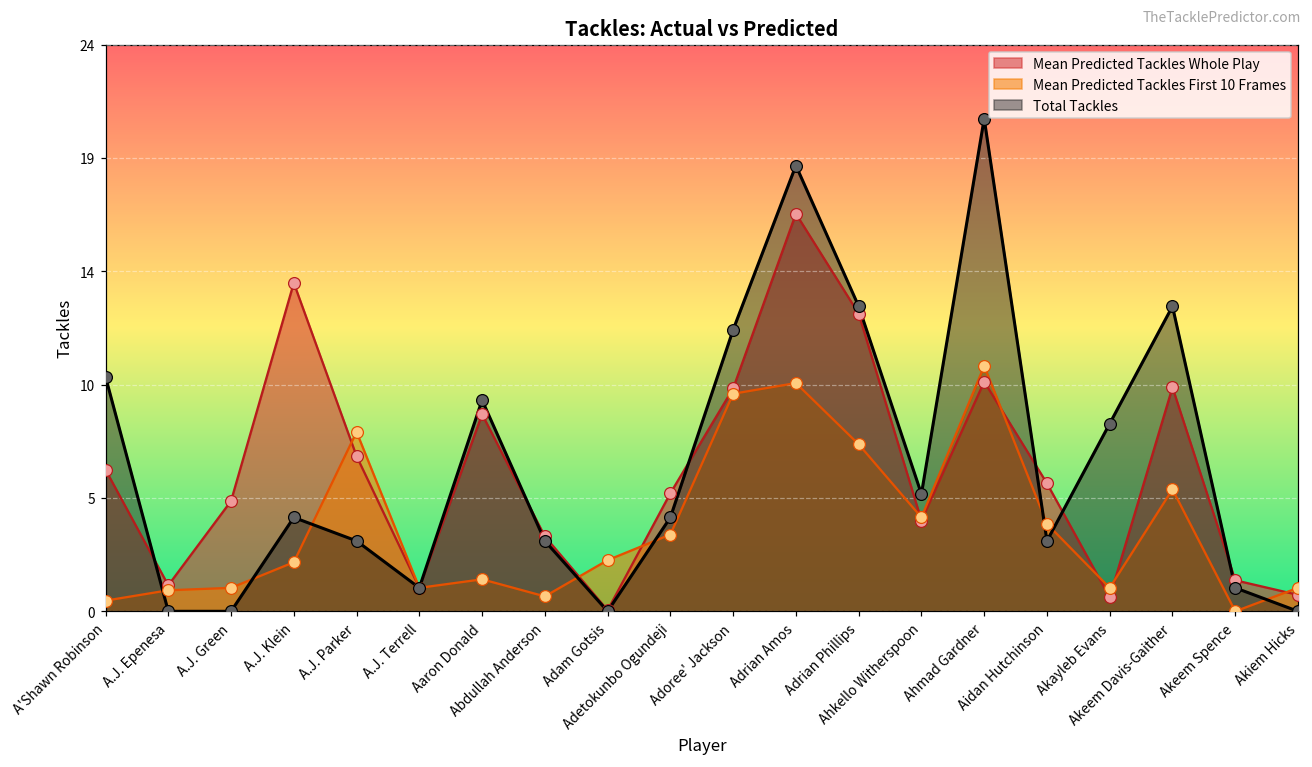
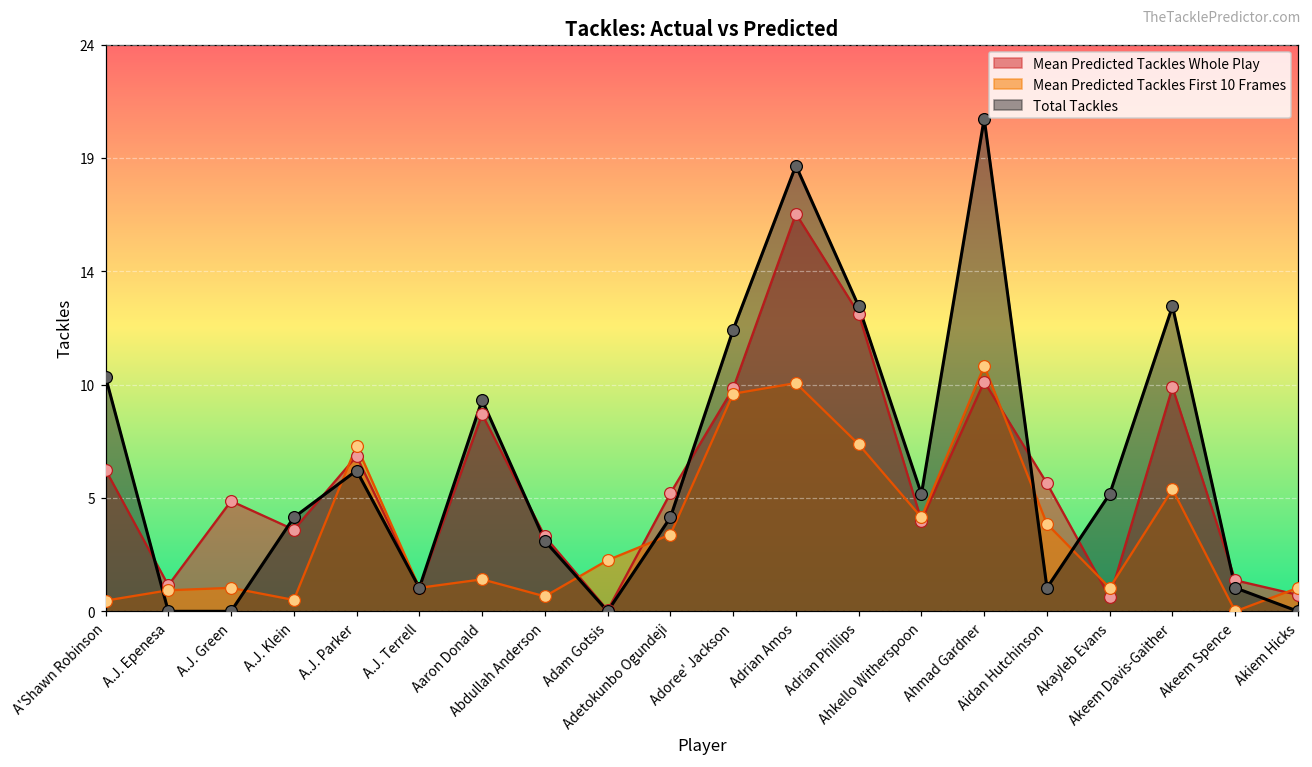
  {
    "Mean Predicted Tackles Whole Play": {
      "A'Shawn Robinson": 6.0,
      "A.J. Epenesa": 1.1,
      "A.J. Green": 4.7,
-     "A.J. Klein": 14.0,
+     "A.J. Klein": 3.5,
      "A.J. Parker": 6.6,
      "Aaron Donald": 8.4,
      "Abdullah Anderson": 3.2,
      "Adetokunbo Ogundeji": 5.0,
      "Adoree' Jackson": 9.5,
      "Adrian Amos": 16.9,
      "Adrian Phillips": 12.7,
      "Ahkello Witherspoon": 3.9,
      "Ahmad Gardner": 9.8,
      "Aidan Hutchinson": 5.5,
      "Akayleb Evans": 0.6,
      "Akeem Davis-Gaither": 9.5,
      "Akeem Spence": 1.3,
      "Akiem Hicks": 0.7
    },
    "Mean Predicted Tackles First 10 Frames": {
      "A'Shawn Robinson": 0.5,
      "A.J. Epenesa": 0.9,
      "A.J. Green": 1.0,
-     "A.J. Klein": 2.1,
-     "A.J. Parker": 7.6,
+     "A.J. Klein": 0.5,
+     "A.J. Parker": 7.1,
      "Aaron Donald": 1.4,
      "Abdullah Anderson": 0.6,
      "Adam Gotsis": 2.2,
      "Adetokunbo Ogundeji": 3.3,
      "Adoree' Jackson": 9.3,
      "Adrian Amos": 9.7,
      "Adrian Phillips": 7.1,
      "Ahkello Witherspoon": 4.0,
      "Ahmad Gardner": 10.5,
      "Aidan Hutchinson": 3.7,
      "Akayleb Evans": 1.0,
      "Akeem Davis-Gaither": 5.2,
      "Akeem Spence": 0.0,
      "Akiem Hicks": 1.0
    },
    "Total Tackles": {
      "A'Shawn Robinson": 10,
      "A.J. Epenesa": 0,
      "A.J. Green": 0,
      "A.J. Klein": 4,
-     "A.J. Parker": 3,
+     "A.J. Parker": 6,
      "Aaron Donald": 9,
      "Abdullah Anderson": 3,
      "Adetokunbo Ogundeji": 4,
      "Adoree' Jackson": 12,
      "Adrian Amos": 19,
      "Adrian Phillips": 13,
      "Ahkello Witherspoon": 5,
      "Ahmad Gardner": 21,
-     "Aidan Hutchinson": 3,
-     "Akayleb Evans": 8,
+     "Aidan Hutchinson": 1,
+     "Akayleb Evans": 5,
      "Akeem Davis-Gaither": 13,
      "Akeem Spence": 1,
      "Akiem Hicks": 0
    }
  }
